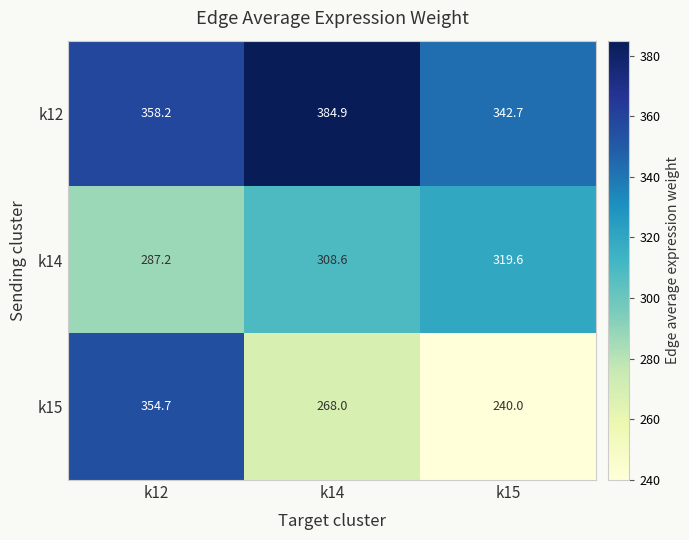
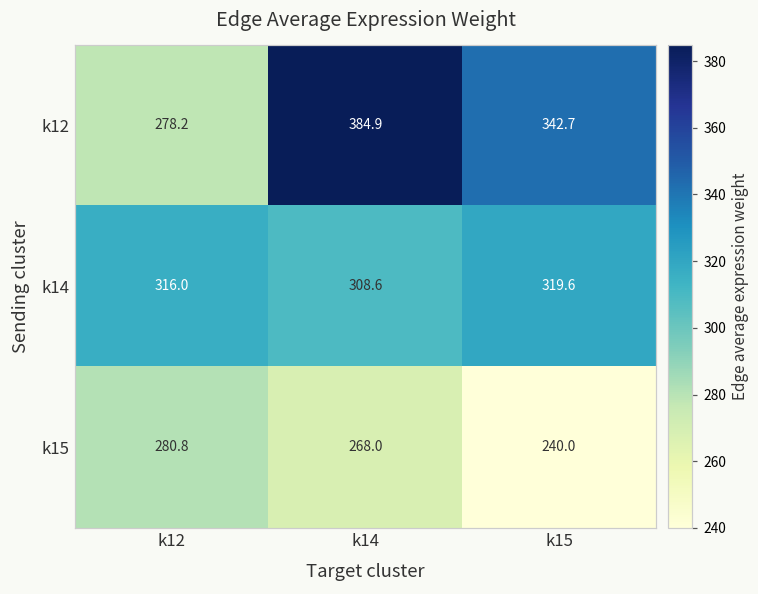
  {
    "k12": {
-     "k12": 358.2,
+     "k12": 278.2,
      "k14": 384.9,
      "k15": 342.7
    },
    "k14": {
-     "k12": 287.2,
+     "k12": 316.0,
      "k14": 308.6,
      "k15": 319.6
    },
    "k15": {
-     "k12": 354.7,
+     "k12": 280.8,
      "k14": 268.0,
      "k15": 240.0
    }
  }
